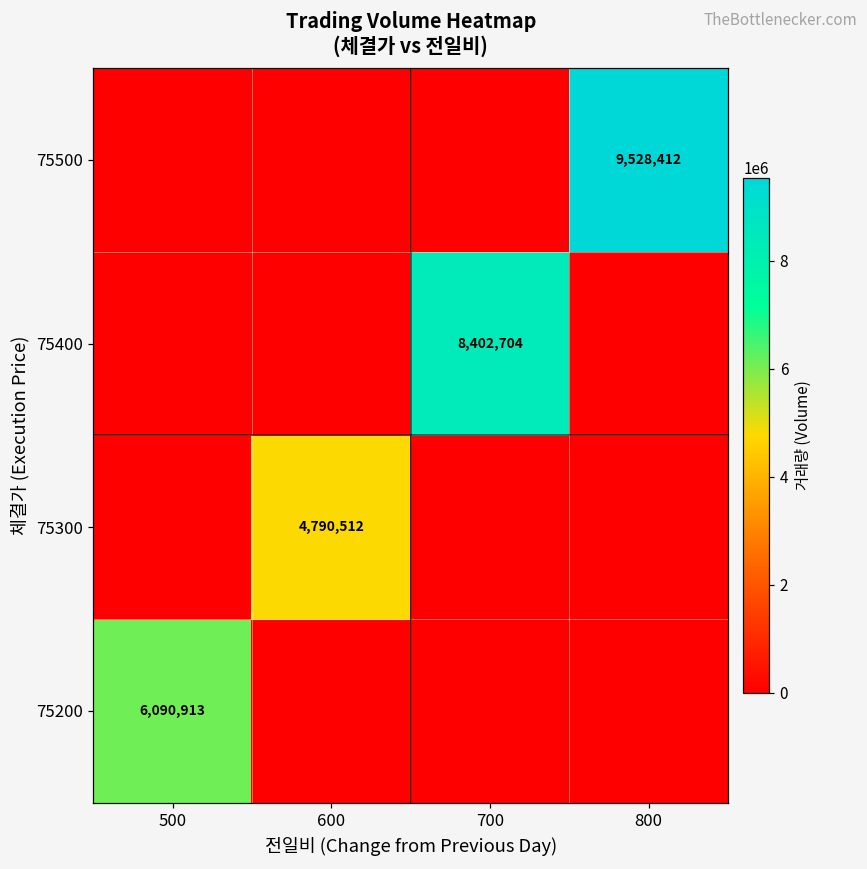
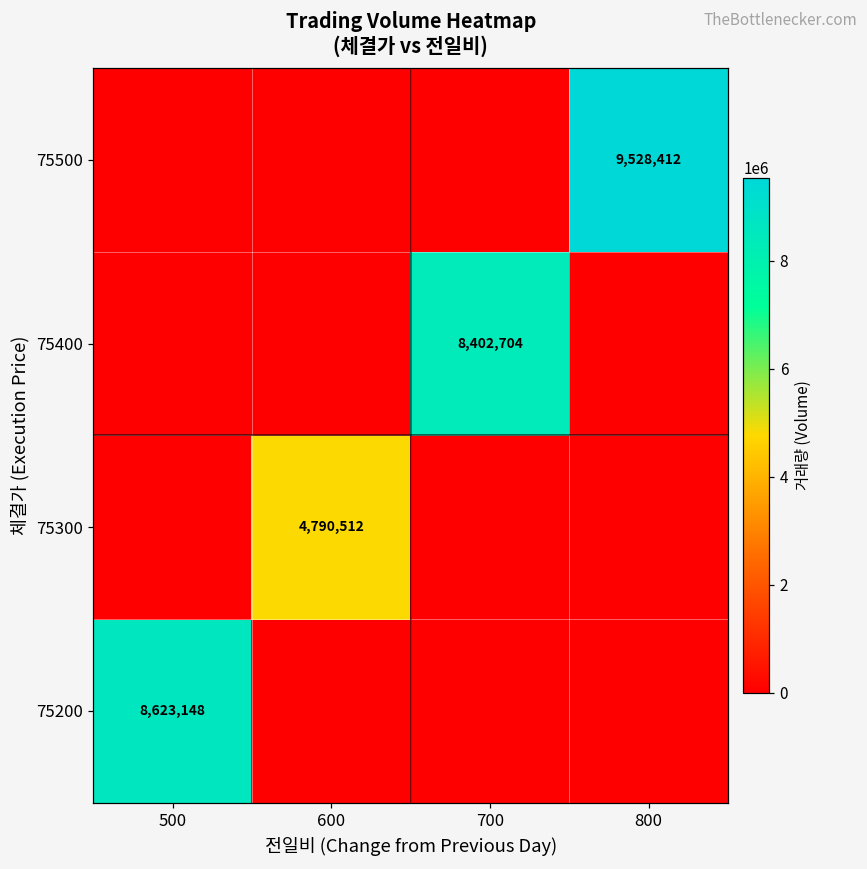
  {
    "75500": {
      "800": "9,528,412"
    },
    "75400": {
      "700": "8,402,704"
    },
    "75300": {
      "600": "4,790,512"
    },
    "75200": {
-     "500": "6,090,913"
+     "500": "8,623,148"
    }
  }
